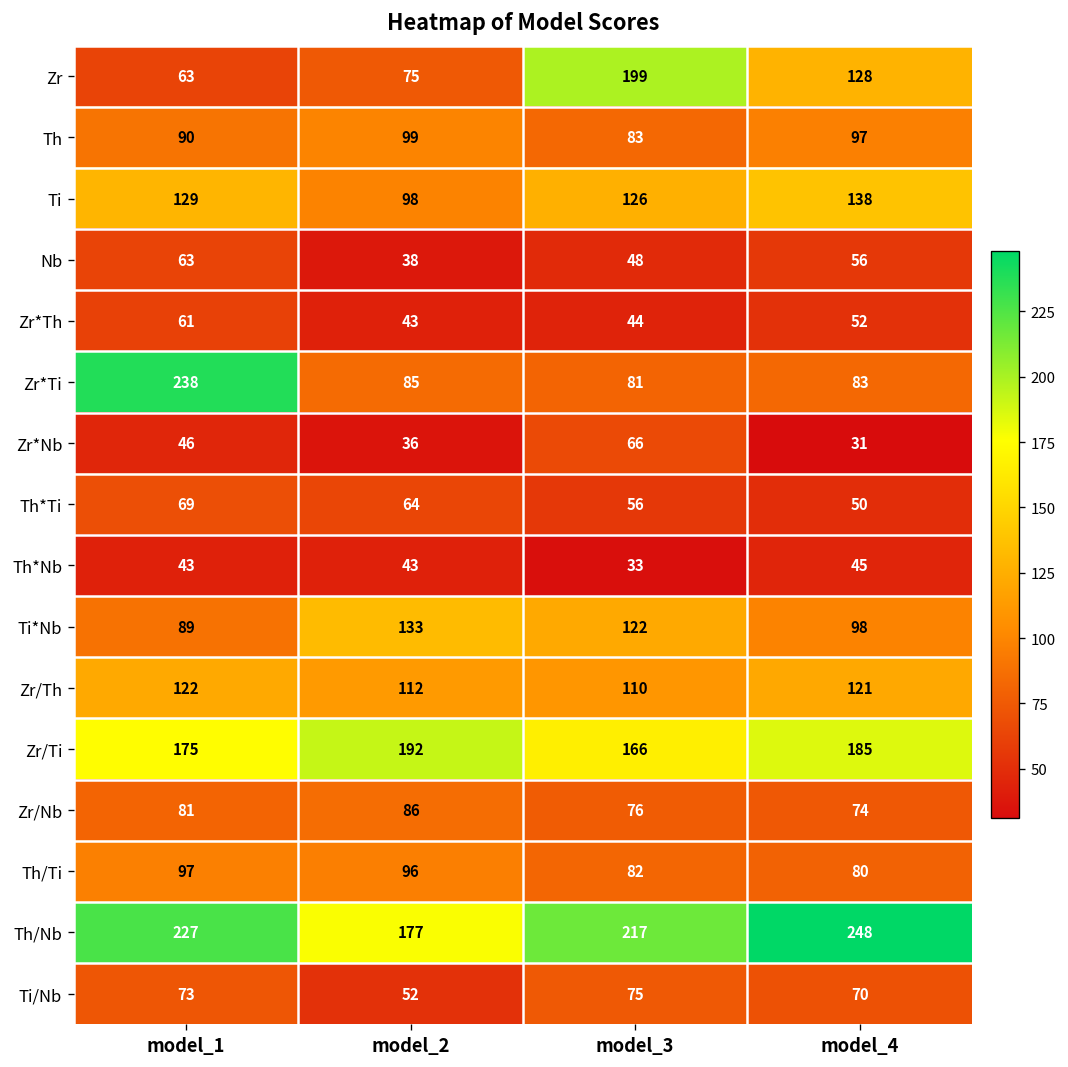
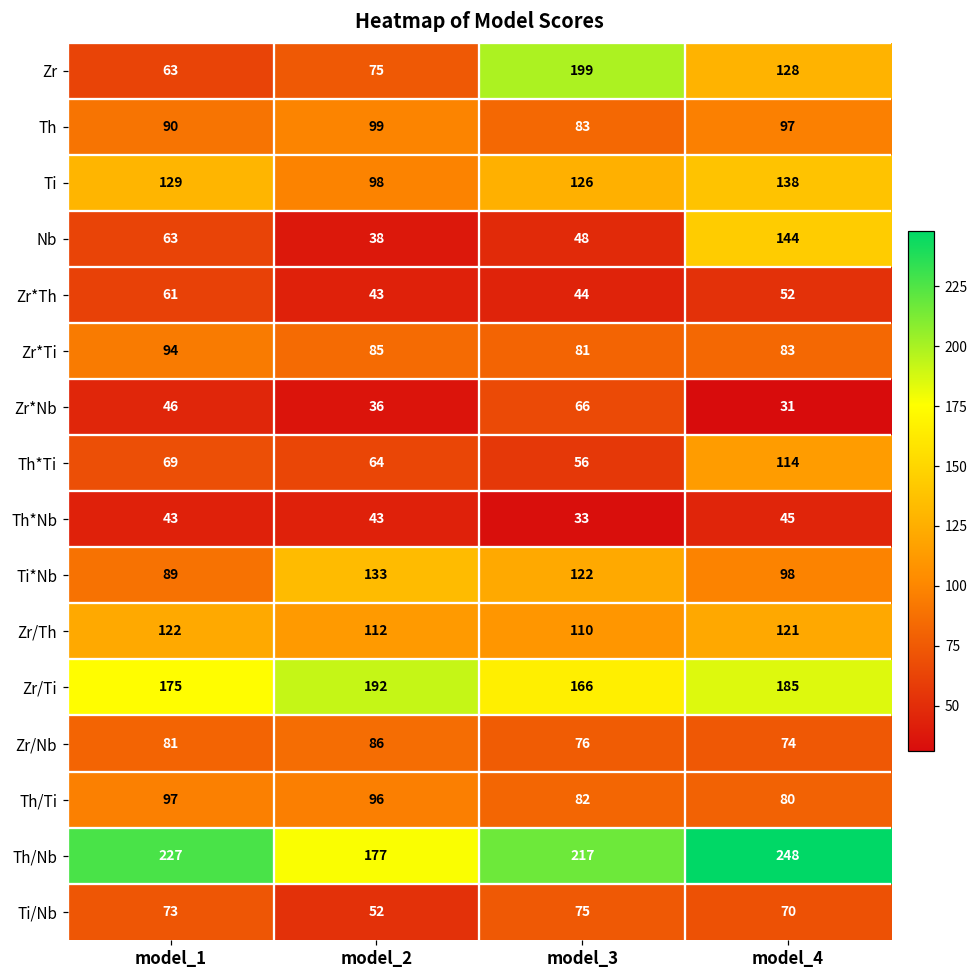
  {
    "Zr": {
      "model_1": 63,
      "model_2": 75,
      "model_3": 199,
      "model_4": 128
    },
    "Th": {
      "model_1": 90,
      "model_2": 99,
      "model_3": 83,
      "model_4": 97
    },
    "Ti": {
      "model_1": 129,
      "model_2": 98,
      "model_3": 126,
      "model_4": 138
    },
    "Nb": {
      "model_1": 63,
      "model_2": 38,
      "model_3": 48,
-     "model_4": 56
+     "model_4": 144
    },
    "Zr*Th": {
      "model_1": 61,
      "model_2": 43,
      "model_3": 44,
      "model_4": 52
    },
    "Zr*Ti": {
-     "model_1": 238,
+     "model_1": 94,
      "model_2": 85,
      "model_3": 81,
      "model_4": 83
    },
    "Zr*Nb": {
      "model_1": 46,
      "model_2": 36,
      "model_3": 66,
      "model_4": 31
    },
    "Th*Ti": {
      "model_1": 69,
      "model_2": 64,
      "model_3": 56,
-     "model_4": 50
+     "model_4": 114
    },
    "Th*Nb": {
      "model_1": 43,
      "model_2": 43,
      "model_3": 33,
      "model_4": 45
    },
    "Ti*Nb": {
      "model_1": 89,
      "model_2": 133,
      "model_3": 122,
      "model_4": 98
    },
    "Zr/Th": {
      "model_1": 122,
      "model_2": 112,
      "model_3": 110,
      "model_4": 121
    },
    "Zr/Ti": {
      "model_1": 175,
      "model_2": 192,
      "model_3": 166,
      "model_4": 185
    },
    "Zr/Nb": {
      "model_1": 81,
      "model_2": 86,
      "model_3": 76,
      "model_4": 74
    },
    "Th/Ti": {
      "model_1": 97,
      "model_2": 96,
      "model_3": 82,
      "model_4": 80
    },
    "Th/Nb": {
      "model_1": 227,
      "model_2": 177,
      "model_3": 217,
      "model_4": 248
    },
    "Ti/Nb": {
      "model_1": 73,
      "model_2": 52,
      "model_3": 75,
      "model_4": 70
    }
  }
